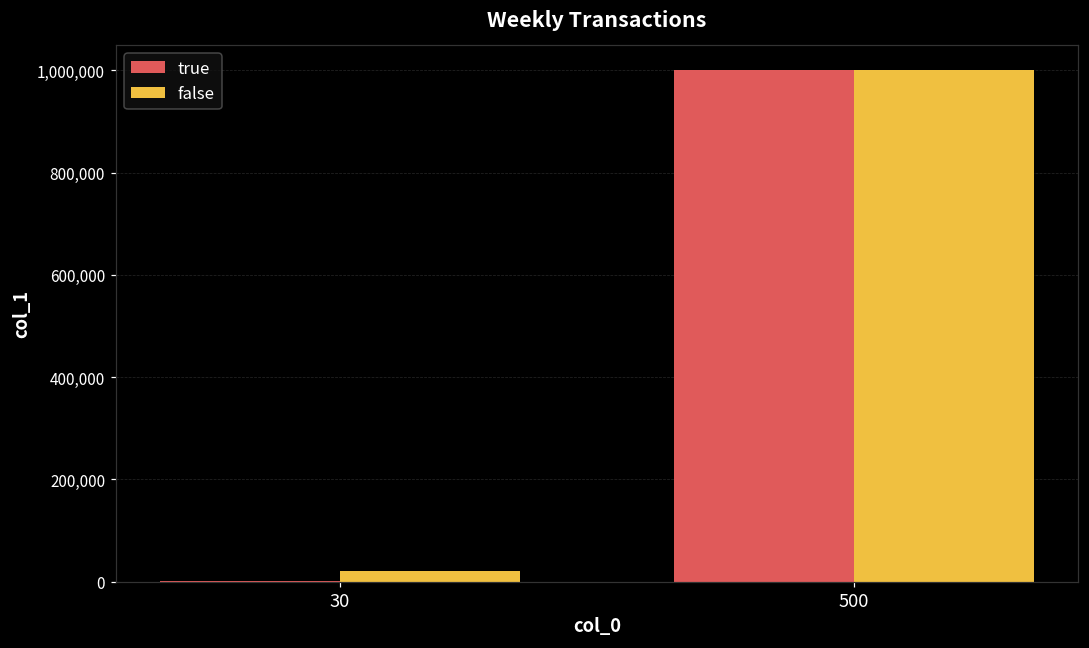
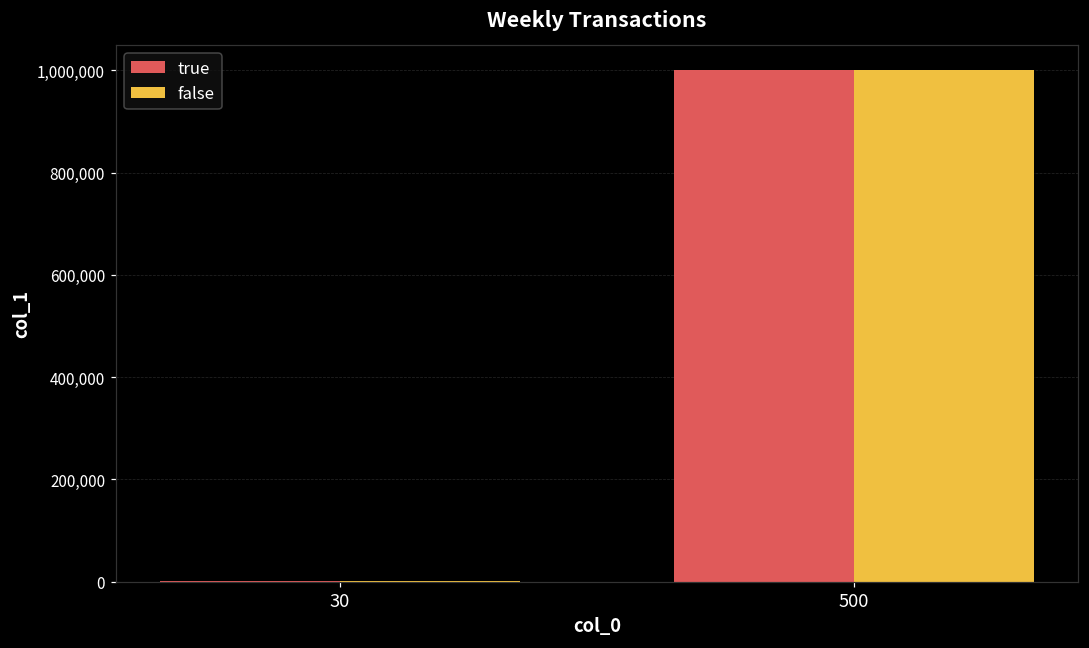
  {
    "true": {
      "500": "1,000,000"
    },
    "false": {
-     "30": "20,000",
+     "30": "0",
      "500": "1,000,000"
    }
  }
